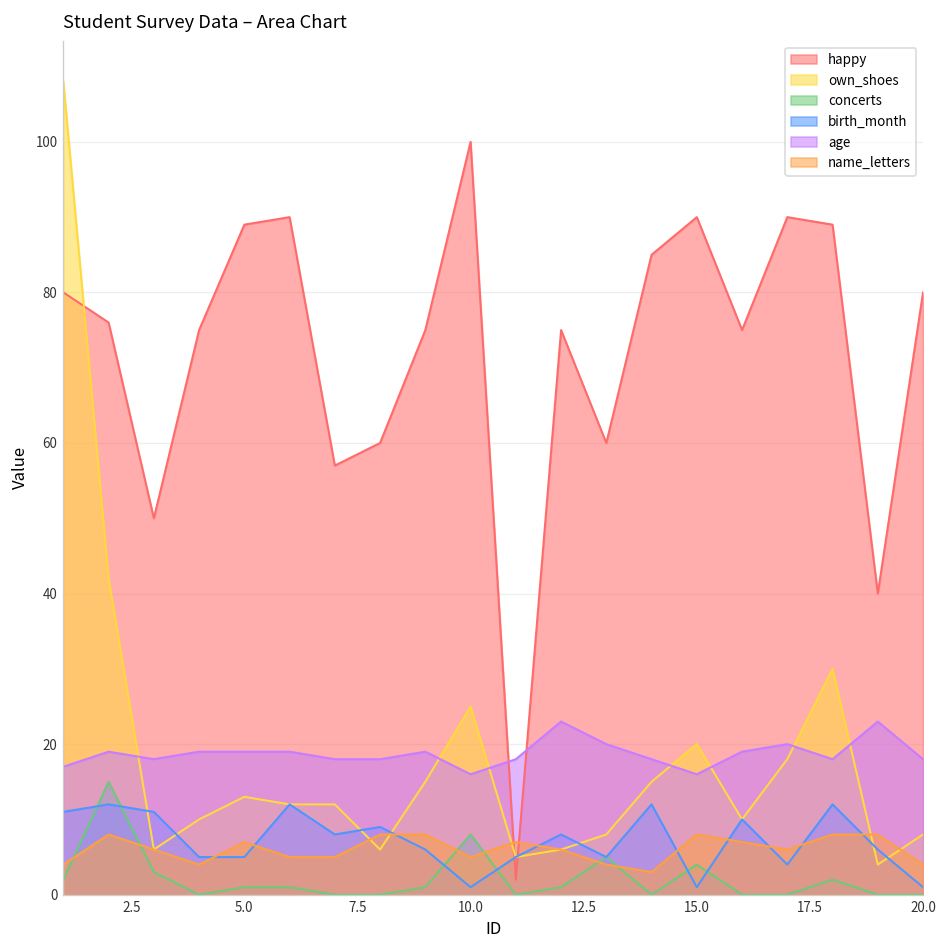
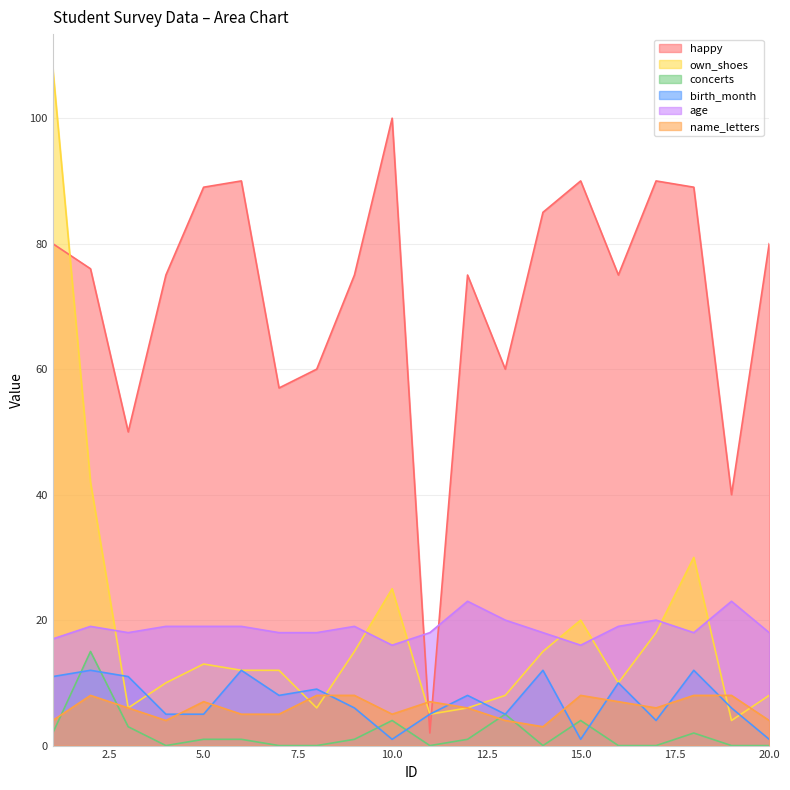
  {
    "concerts": {
      "5.0": 1,
-     "10.0": 8,
+     "10.0": 4,
      "15.0": 4,
      "20.0": 0
    },
    "birth_month": {
      "5.0": 5,
      "10.0": 1,
      "15.0": 1,
      "20.0": 1
    },
    "age": {
      "5.0": 19,
      "10.0": 16,
      "15.0": 16,
      "20.0": 18
    }
  }
